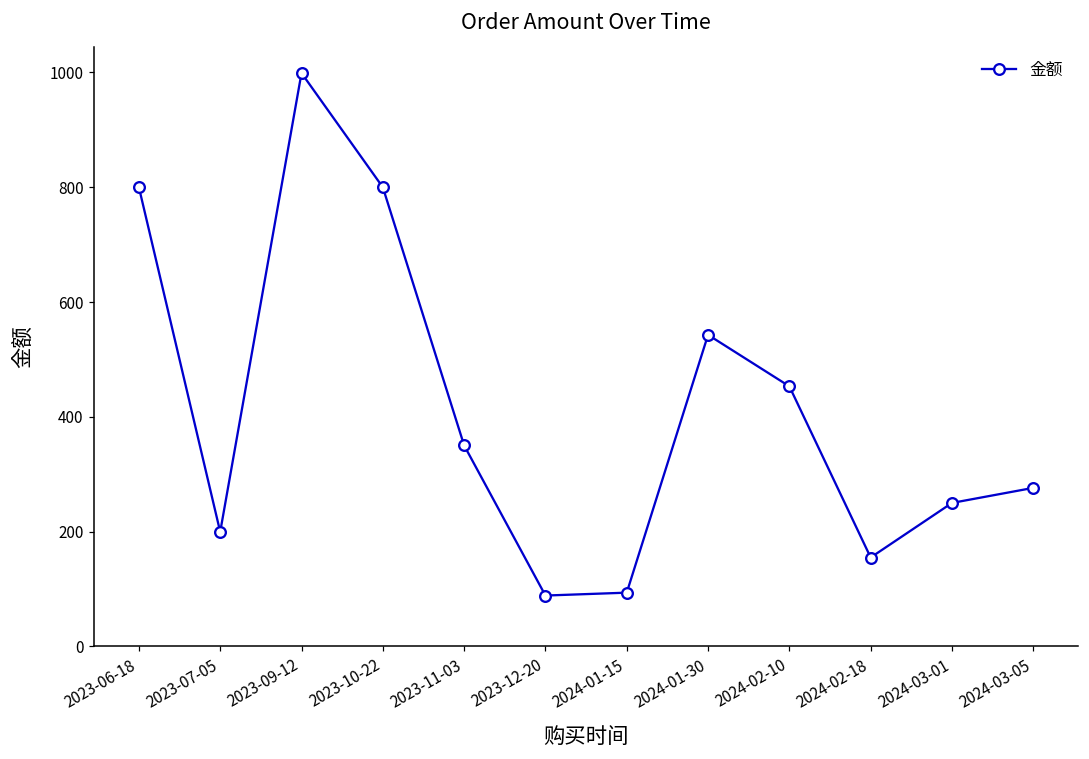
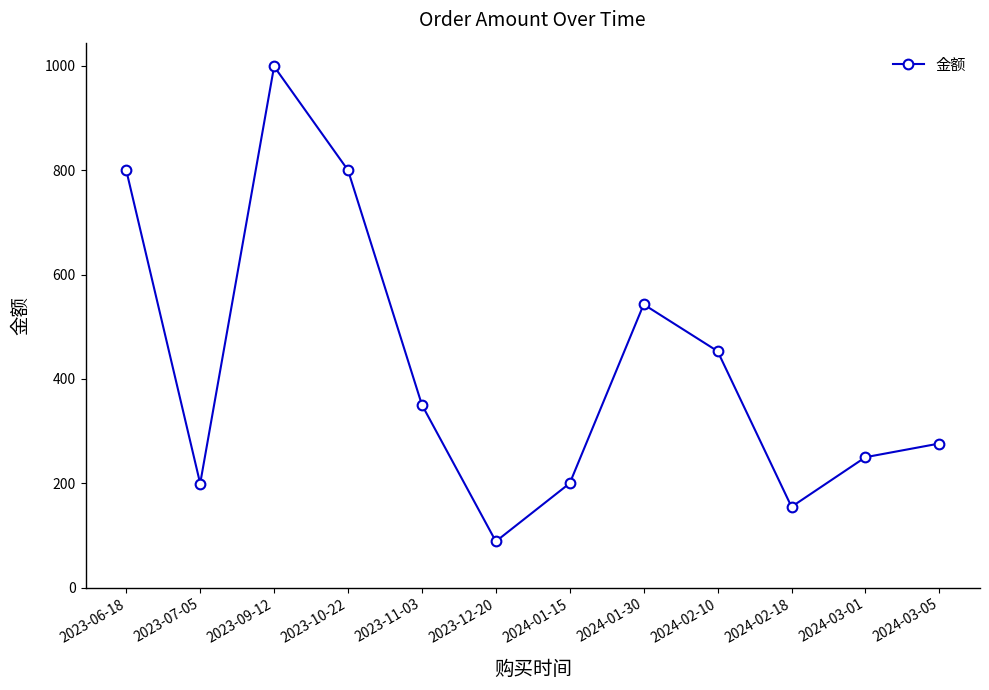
  {
    "2023-06-18": 800,
    "2023-07-05": 200,
    "2023-09-12": 1000,
    "2023-10-22": 800,
    "2023-11-03": 350,
    "2023-12-20": 90,
-   "2024-01-15": 90,
+   "2024-01-15": 200,
    "2024-01-30": 540,
    "2024-02-10": 450,
    "2024-02-18": 150,
    "2024-03-01": 250,
    "2024-03-05": 280
  }
